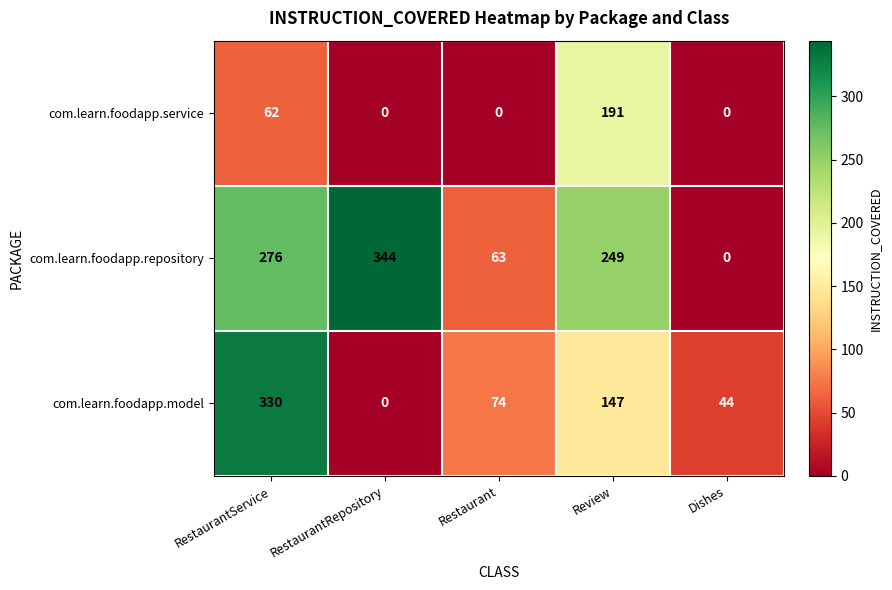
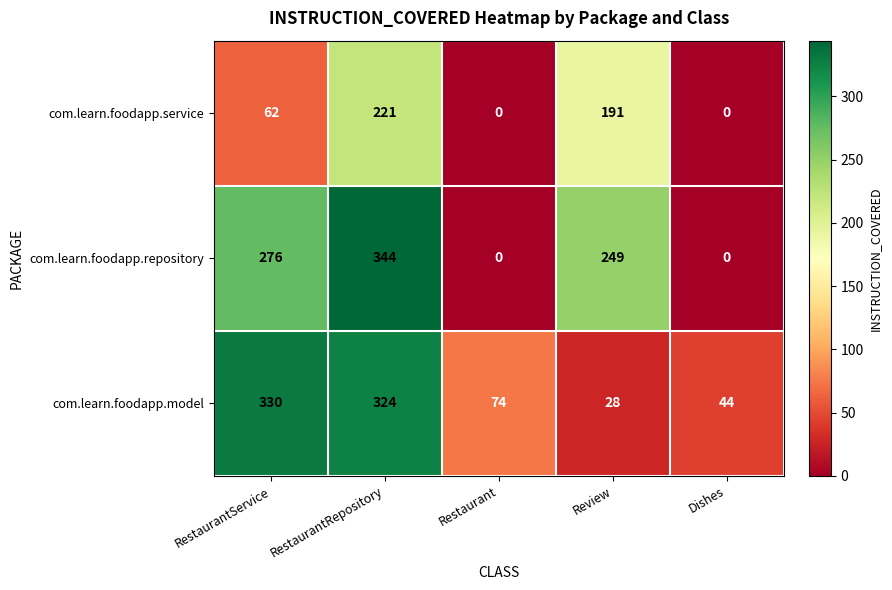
  {
    "com.learn.foodapp.service": {
      "RestaurantService": 62,
-     "RestaurantRepository": 0,
+     "RestaurantRepository": 221,
      "Restaurant": 0,
      "Review": 191,
      "Dishes": 0
    },
    "com.learn.foodapp.repository": {
      "RestaurantService": 276,
      "RestaurantRepository": 344,
-     "Restaurant": 63,
+     "Restaurant": 0,
      "Review": 249,
      "Dishes": 0
    },
    "com.learn.foodapp.model": {
      "RestaurantService": 330,
-     "RestaurantRepository": 0,
+     "RestaurantRepository": 324,
      "Restaurant": 74,
-     "Review": 147,
+     "Review": 28,
      "Dishes": 44
    }
  }
